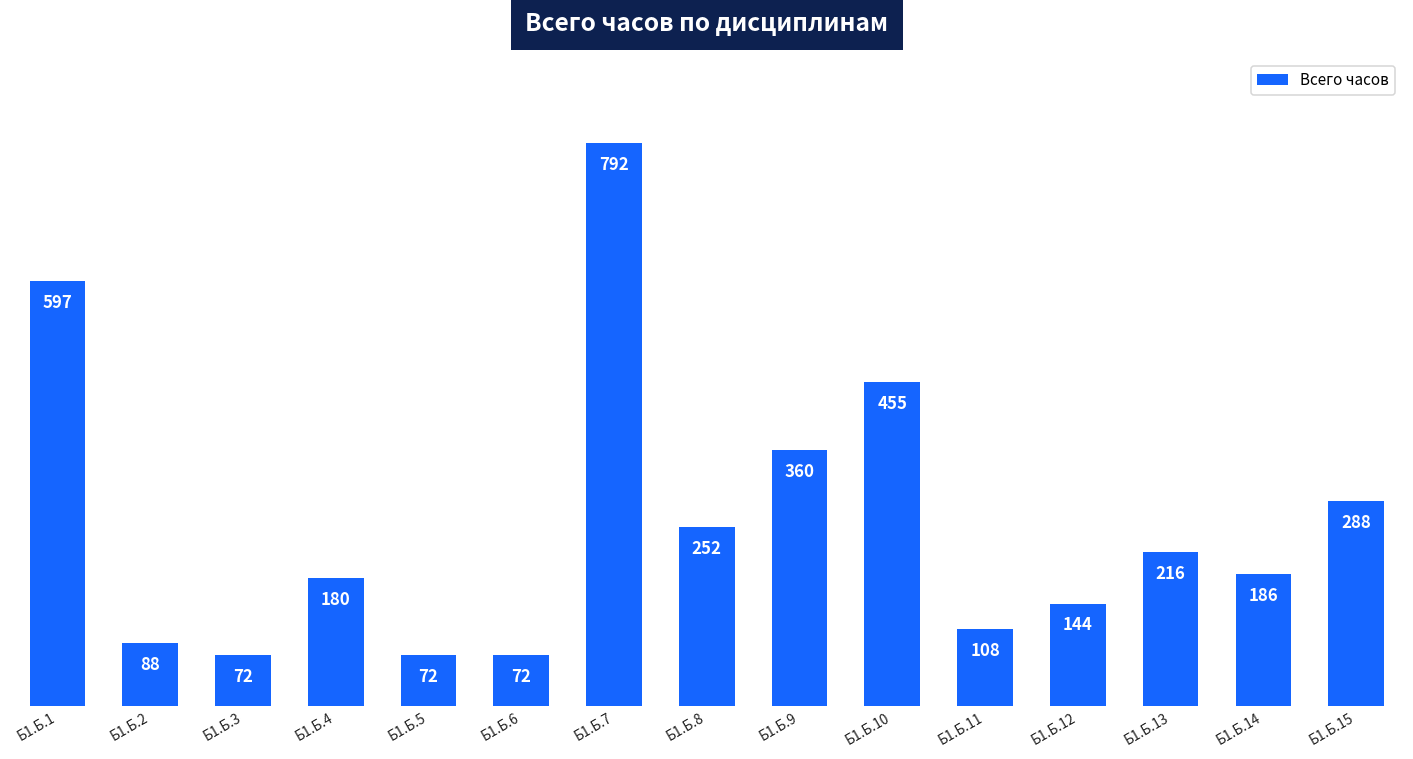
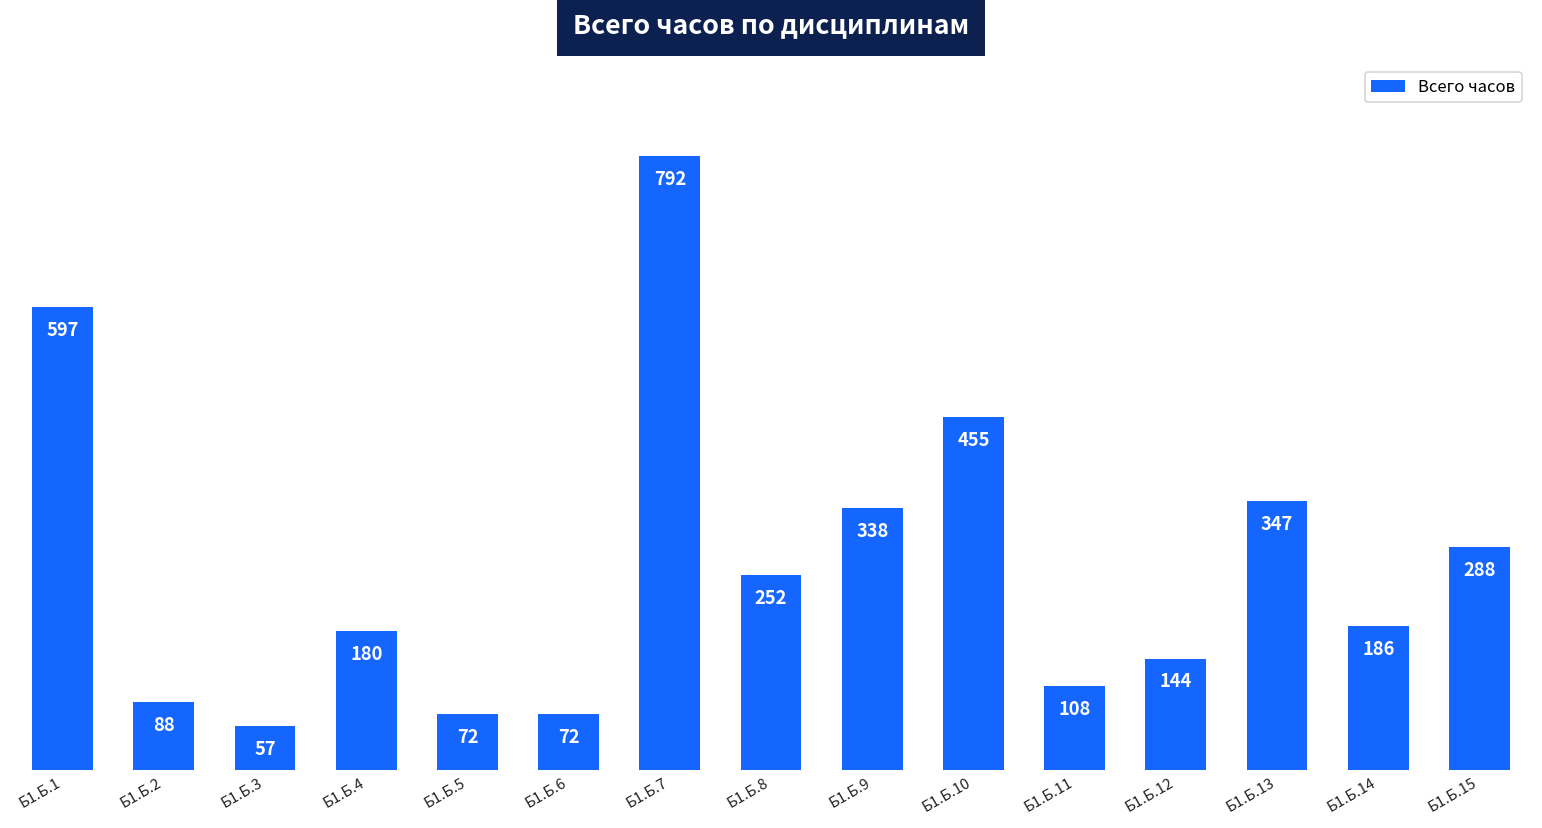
  {
    "Б1.Б.1": 597,
    "Б1.Б.2": 88,
-   "Б1.Б.3": 72,
+   "Б1.Б.3": 57,
    "Б1.Б.4": 180,
    "Б1.Б.5": 72,
    "Б1.Б.6": 72,
    "Б1.Б.7": 792,
    "Б1.Б.8": 252,
-   "Б1.Б.9": 360,
+   "Б1.Б.9": 338,
    "Б1.Б.10": 455,
    "Б1.Б.11": 108,
    "Б1.Б.12": 144,
-   "Б1.Б.13": 216,
+   "Б1.Б.13": 347,
    "Б1.Б.14": 186,
    "Б1.Б.15": 288
  }
